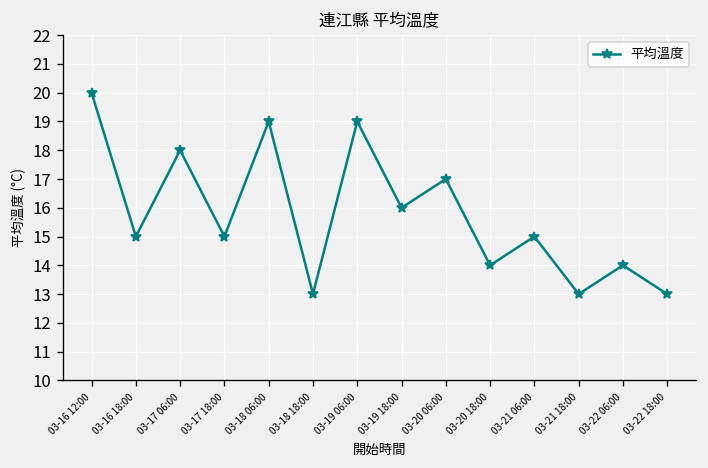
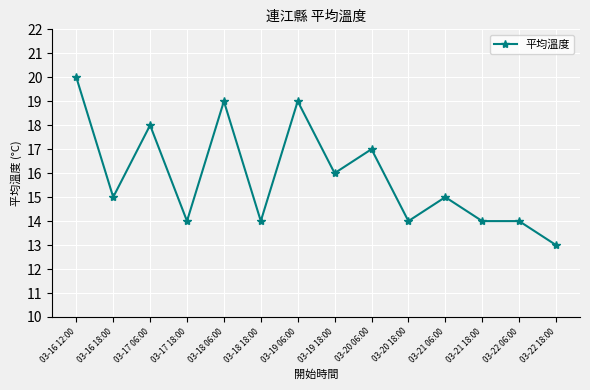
  {
    "03-16 12:00": 20,
    "03-16 18:00": 15,
    "03-17 06:00": 18,
-   "03-17 18:00": 15,
+   "03-17 18:00": 14,
    "03-18 06:00": 19,
-   "03-18 18:00": 13,
+   "03-18 18:00": 14,
    "03-19 06:00": 19,
    "03-19 18:00": 16,
    "03-20 06:00": 17,
    "03-20 18:00": 14,
    "03-21 06:00": 15,
-   "03-21 18:00": 13,
+   "03-21 18:00": 14,
    "03-22 06:00": 14,
    "03-22 18:00": 13
  }
